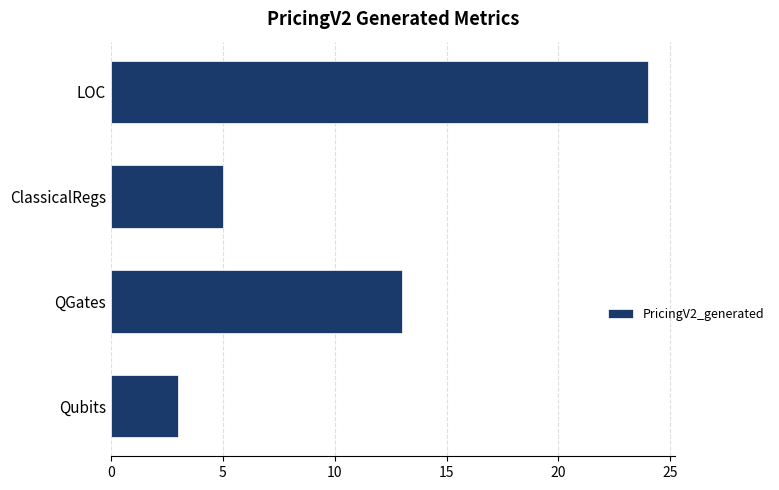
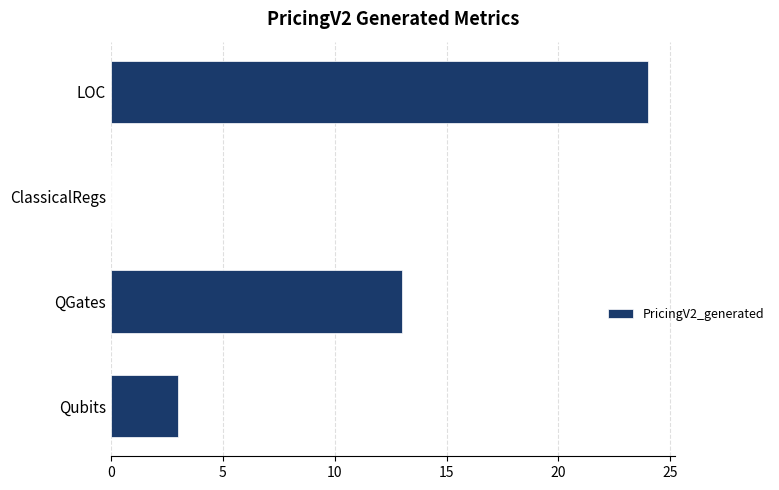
  {
    "LOC": 24,
-   "ClassicalRegs": 5,
+   "ClassicalRegs": 0,
    "QGates": 13,
    "Qubits": 3
  }
